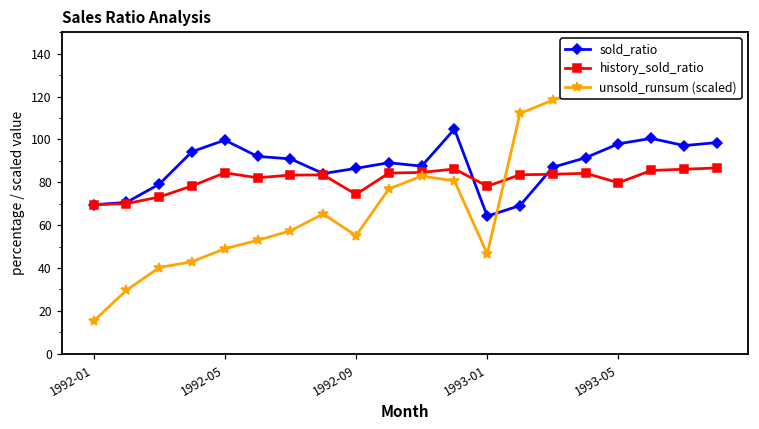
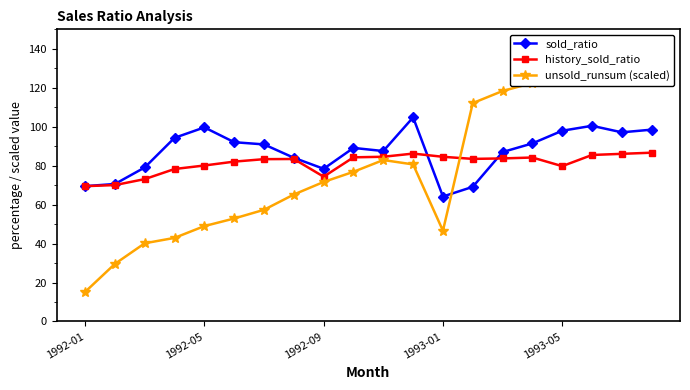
  {
    "sold_ratio": {
      "1992-05": 100,
-     "1992-09": 86,
+     "1992-09": 78,
      "1993-01": 64,
      "1993-05": 98
    },
    "history_sold_ratio": {
-     "1992-05": 84,
+     "1992-05": 80,
      "1992-09": 74,
-     "1993-01": 78,
+     "1993-01": 85,
      "1993-05": 80
    },
    "unsold_runsum (scaled)": {
      "1992-01": 15,
      "1992-05": 49,
-     "1992-09": 55,
+     "1992-09": 72,
      "1993-01": 47
    }
  }
